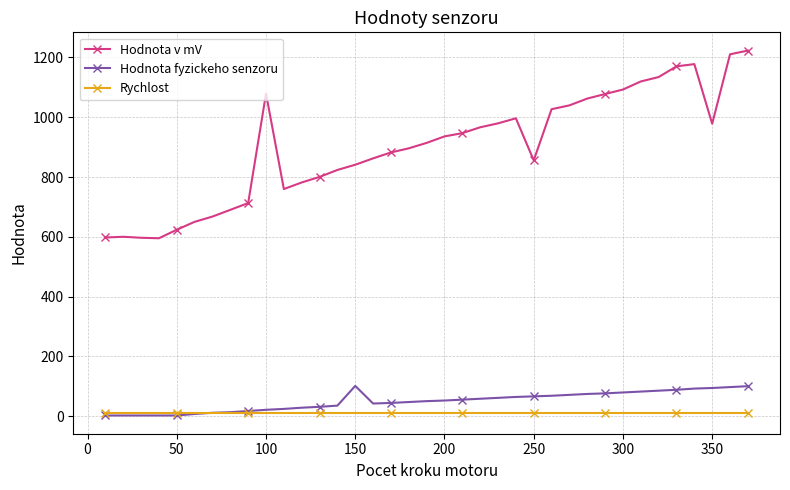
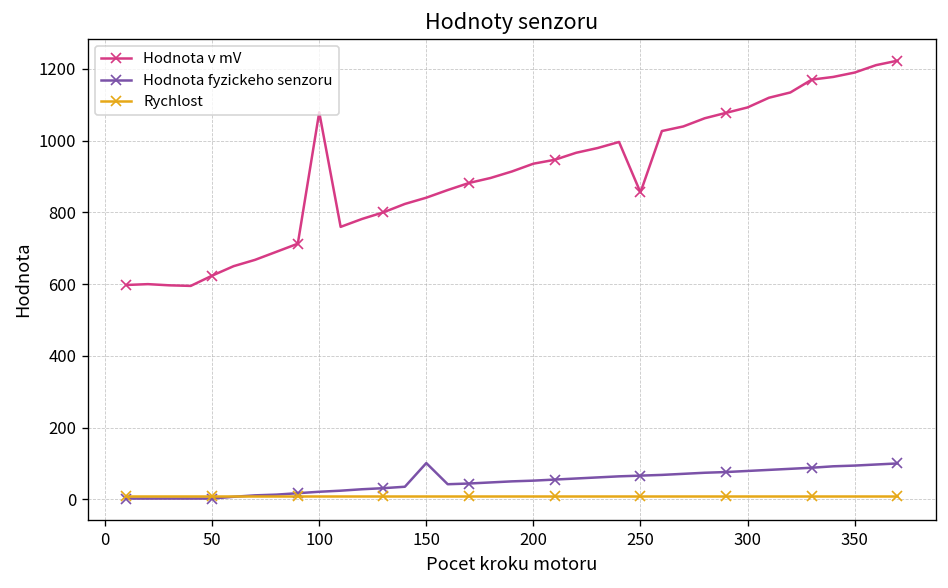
  {
    "Hodnota v mV": {
      "50": 620,
      "150": 840,
      "200": 940,
      "250": 860,
      "300": 1090,
-     "350": 980
+     "350": 1190
    },
    "Hodnota fyzickeho senzoru": {
      "100": 20,
      "150": 100,
      "200": 50,
      "250": 70,
      "300": 80,
      "350": 90
    },
    "Rychlost": {
      "100": 10,
      "150": 10,
      "200": 10,
      "250": 10,
      "300": 10,
      "350": 10
    }
  }
